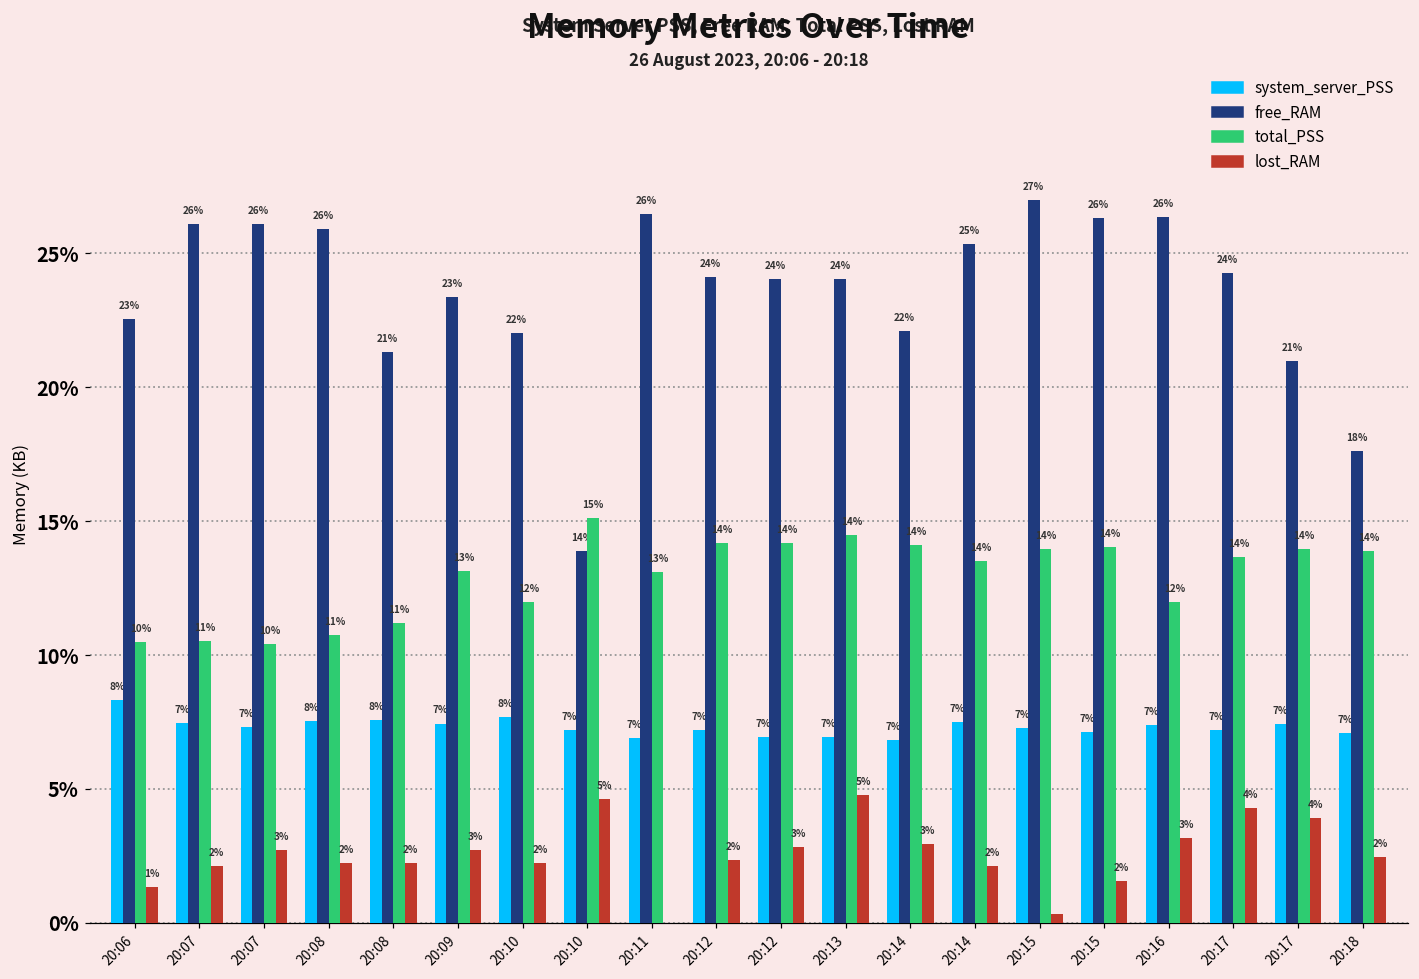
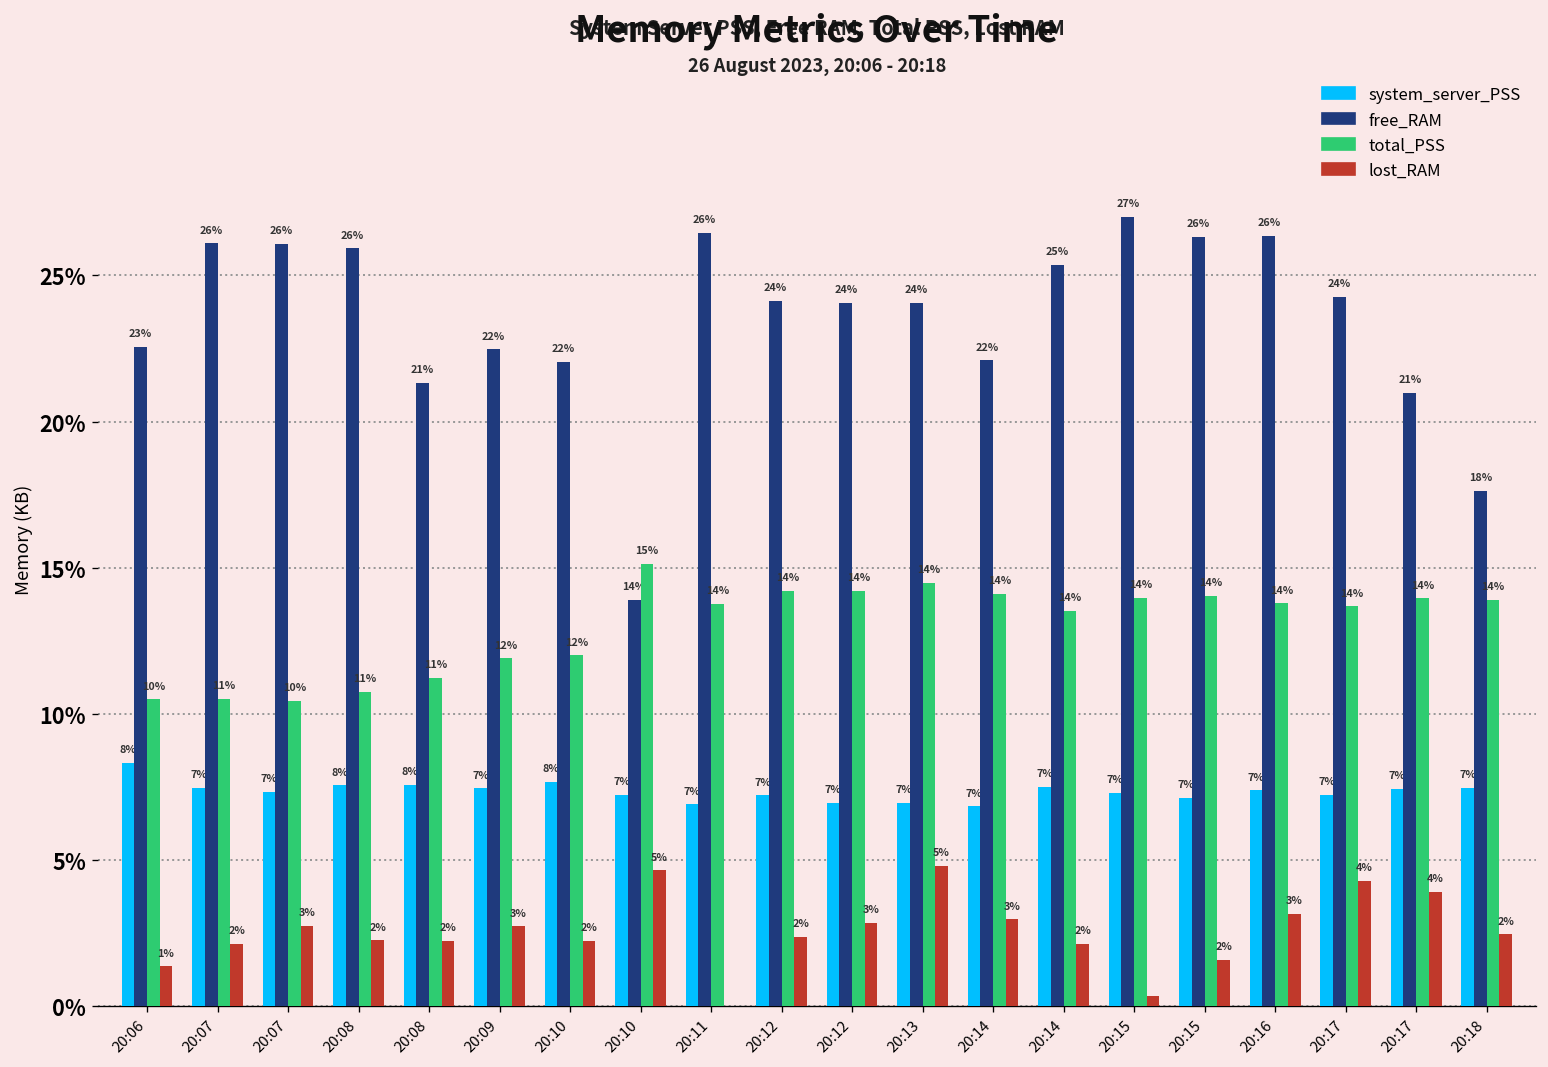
  {
    "system_server_PSS": {
-     "20:18": "7.1%"
+     "20:18": "7.4%"
    },
    "free_RAM": {
      "20:06": "23%",
-     "20:09": "23%",
+     "20:09": "22%",
      "20:11": "26%",
      "20:13": "24%",
      "20:16": "26%",
      "20:18": "18%"
    },
    "total_PSS": {
      "20:06": "10%",
-     "20:09": "13%",
-     "20:11": "13%",
+     "20:09": "12%",
+     "20:11": "14%",
      "20:13": "14%",
-     "20:16": "12%",
+     "20:16": "14%",
      "20:18": "14%"
    },
    "lost_RAM": {
      "20:06": "1%",
      "20:09": "3%",
      "20:13": "5%",
      "20:16": "3%",
      "20:18": "2%"
    }
  }
